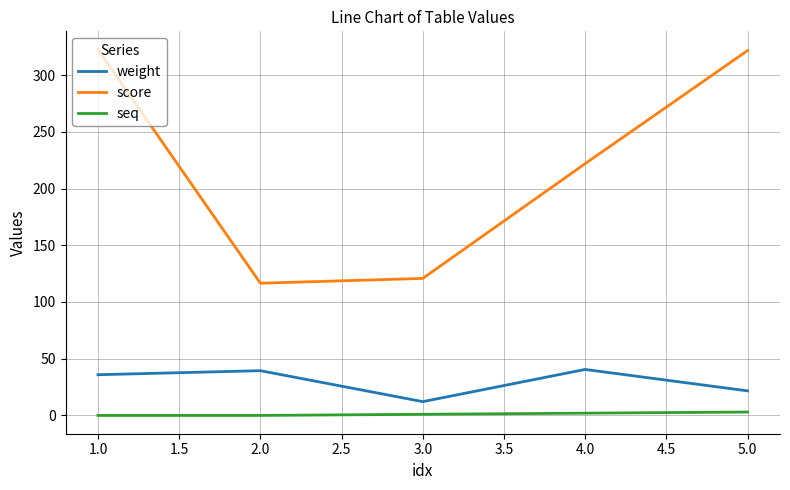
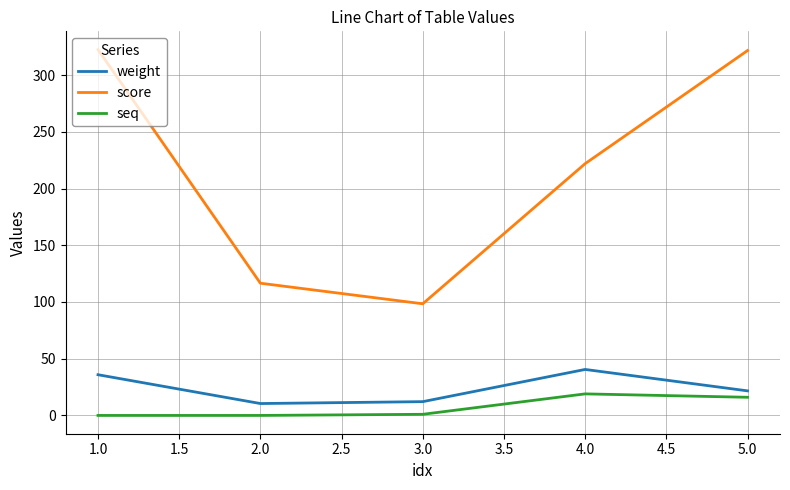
  {
    "weight": {
      "1.0": 36,
-     "2.0": 39,
+     "2.0": 10,
      "3.0": 12,
      "4.0": 41,
      "5.0": 22
    },
    "score": {
      "2.0": 117,
-     "3.0": 121,
+     "3.0": 98,
      "4.0": 222,
      "5.0": 322
    },
    "seq": {
      "1.0": 0,
      "2.0": 0,
      "3.0": 1,
-     "4.0": 2,
-     "5.0": 3
+     "4.0": 19,
+     "5.0": 16
    }
  }
